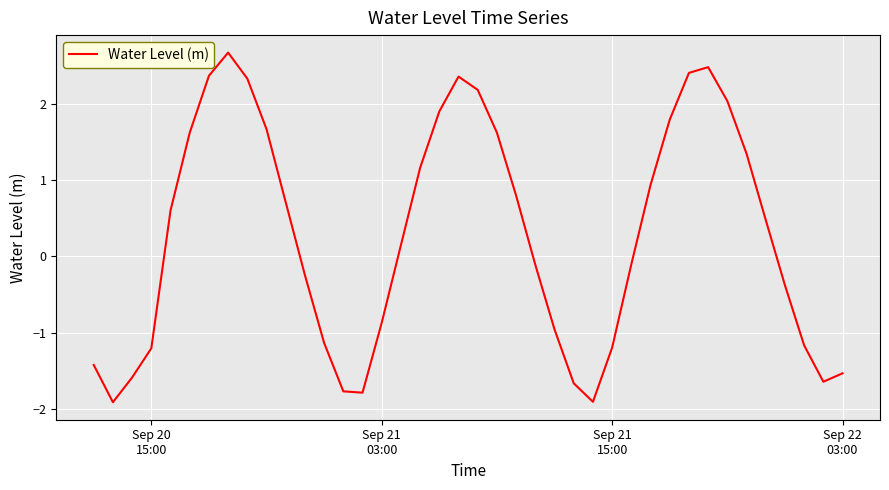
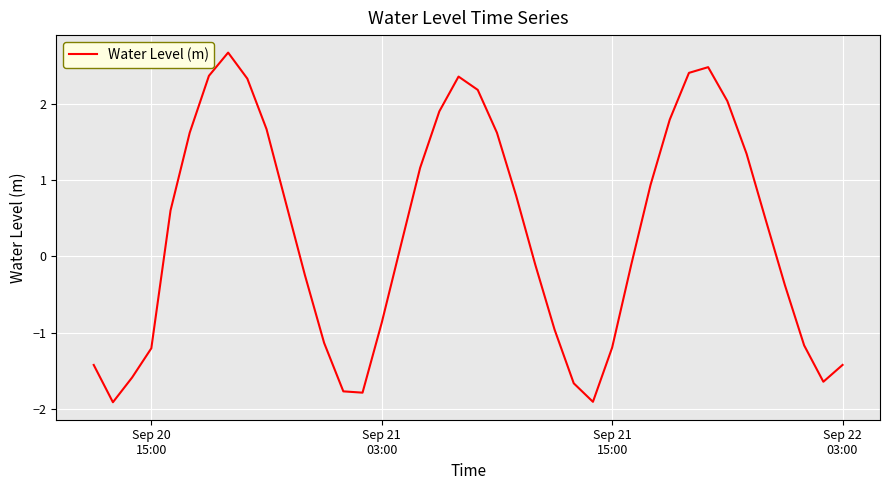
  {
    "Sep 20 15:00": -1.2,
    "Sep 21 03:00": -0.9,
    "Sep 21 15:00": -1.2,
-   "Sep 22 03:00": -1.5
+   "Sep 22 03:00": -1.4
  }
